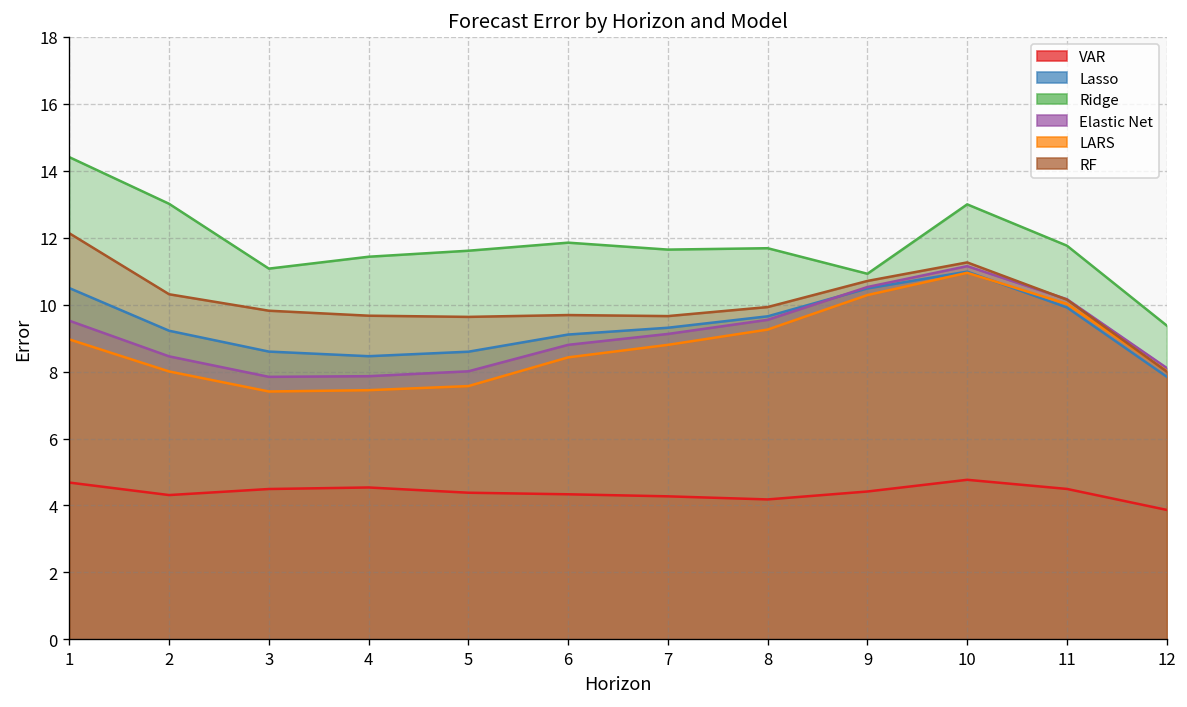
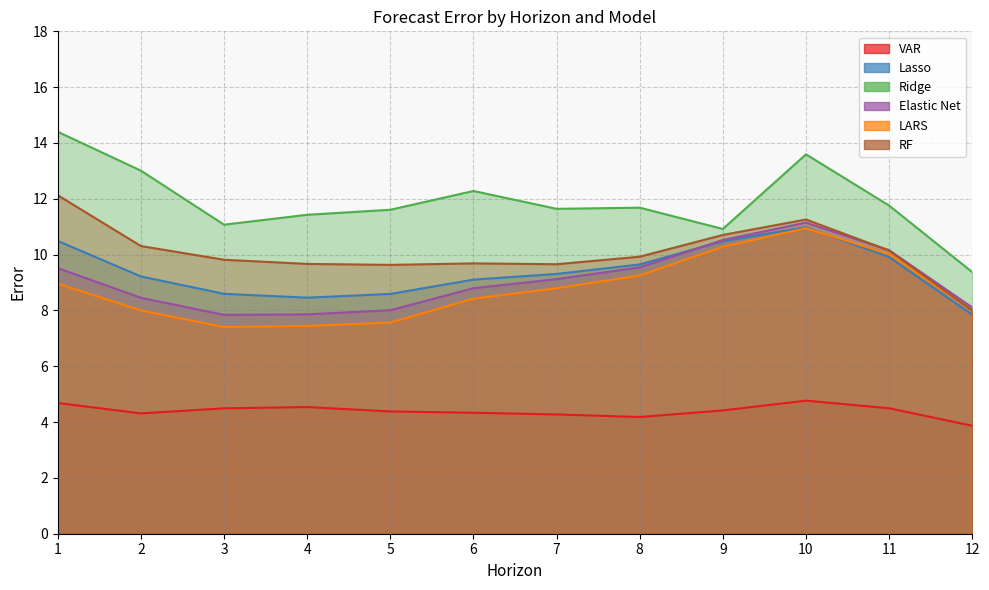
  {
    "Ridge": {
      "1": 14.4,
      "2": 13.0,
      "3": 11.1,
      "4": 11.4,
      "5": 11.6,
-     "6": 11.8,
+     "6": 12.3,
      "7": 11.6,
      "8": 11.7,
      "9": 10.9,
-     "10": 13.0,
+     "10": 13.6,
      "11": 11.8,
      "12": 9.4
    }
  }
